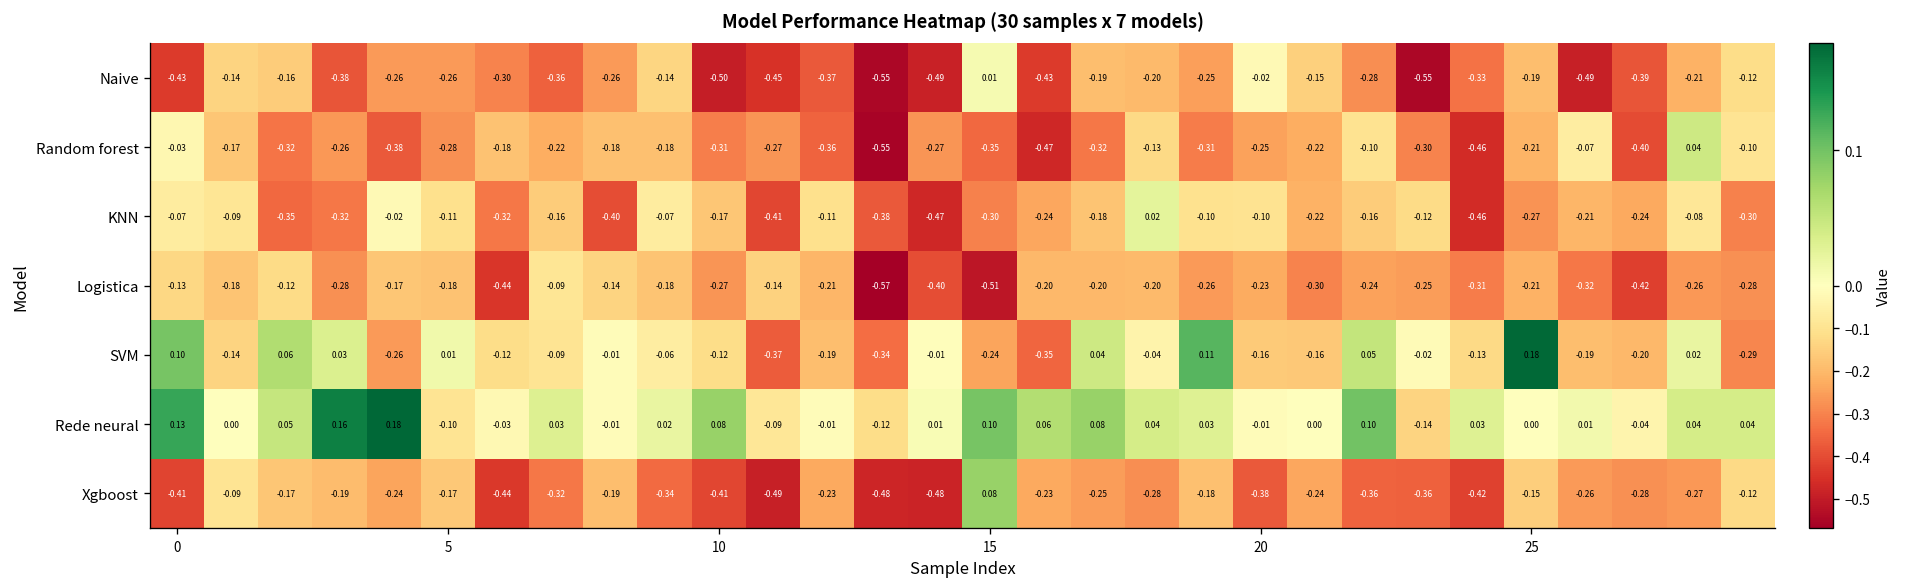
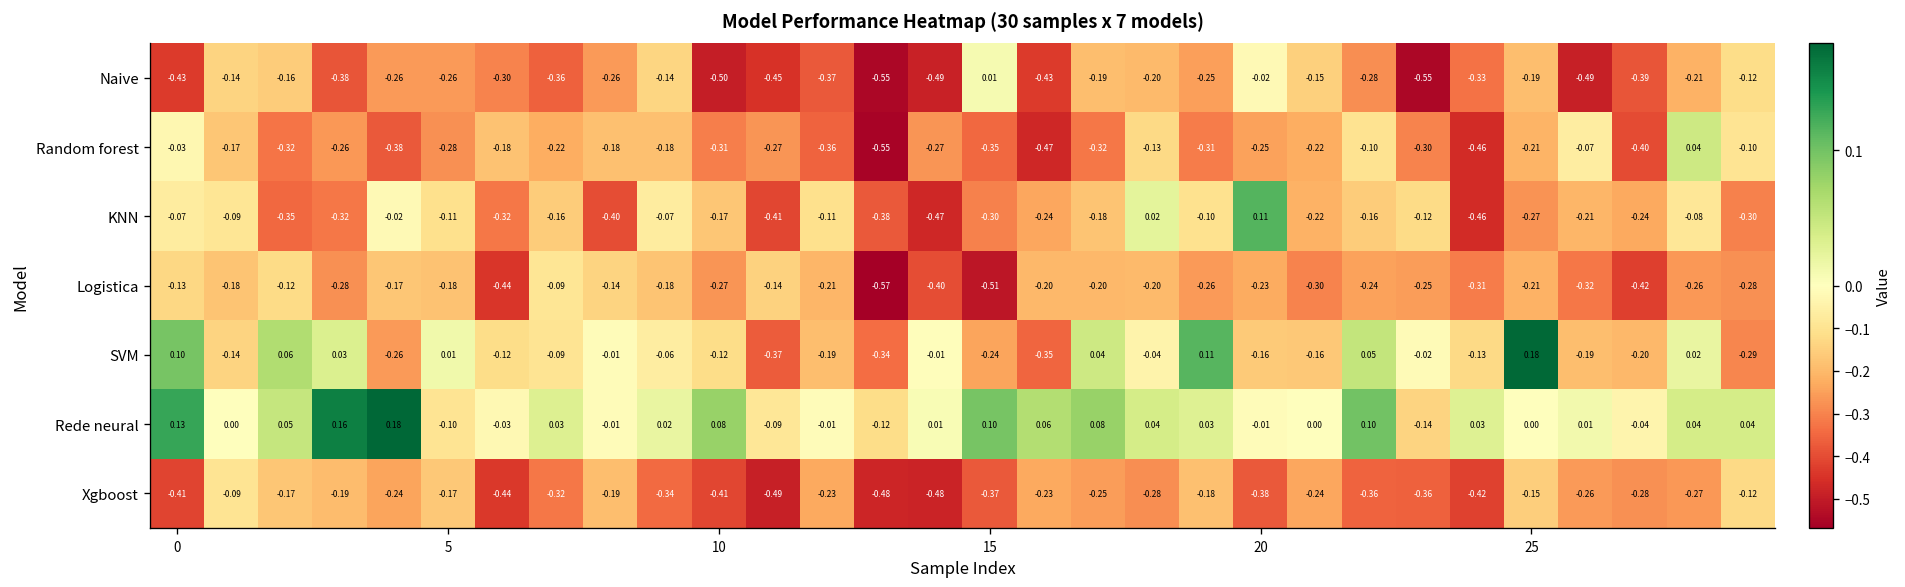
  {
    "Naive": {
      "0": -0.43,
      "5": -0.26,
      "10": -0.50,
      "15": 0.01,
      "20": -0.02,
      "25": -0.19
    },
    "Random forest": {
      "0": -0.03,
      "5": -0.28,
      "10": -0.31,
      "15": -0.35,
      "20": -0.25,
      "25": -0.21
    },
    "KNN": {
      "0": -0.07,
      "5": -0.11,
      "10": -0.17,
      "15": -0.30,
-     "20": -0.10,
+     "20": 0.11,
      "25": -0.27
    },
    "Logistica": {
      "0": -0.13,
      "5": -0.18,
      "10": -0.27,
      "15": -0.51,
      "20": -0.23,
      "25": -0.21
    },
    "SVM": {
      "0": 0.10,
      "5": 0.01,
      "10": -0.12,
      "15": -0.24,
      "20": -0.16,
      "25": 0.18
    },
    "Rede neural": {
      "0": 0.13,
      "5": -0.10,
      "10": 0.08,
      "15": 0.10,
      "20": -0.01,
      "25": 0.00
    },
    "Xgboost": {
      "0": -0.41,
      "5": -0.17,
      "10": -0.41,
-     "15": 0.08,
+     "15": -0.37,
      "20": -0.38,
      "25": -0.15
    }
  }
